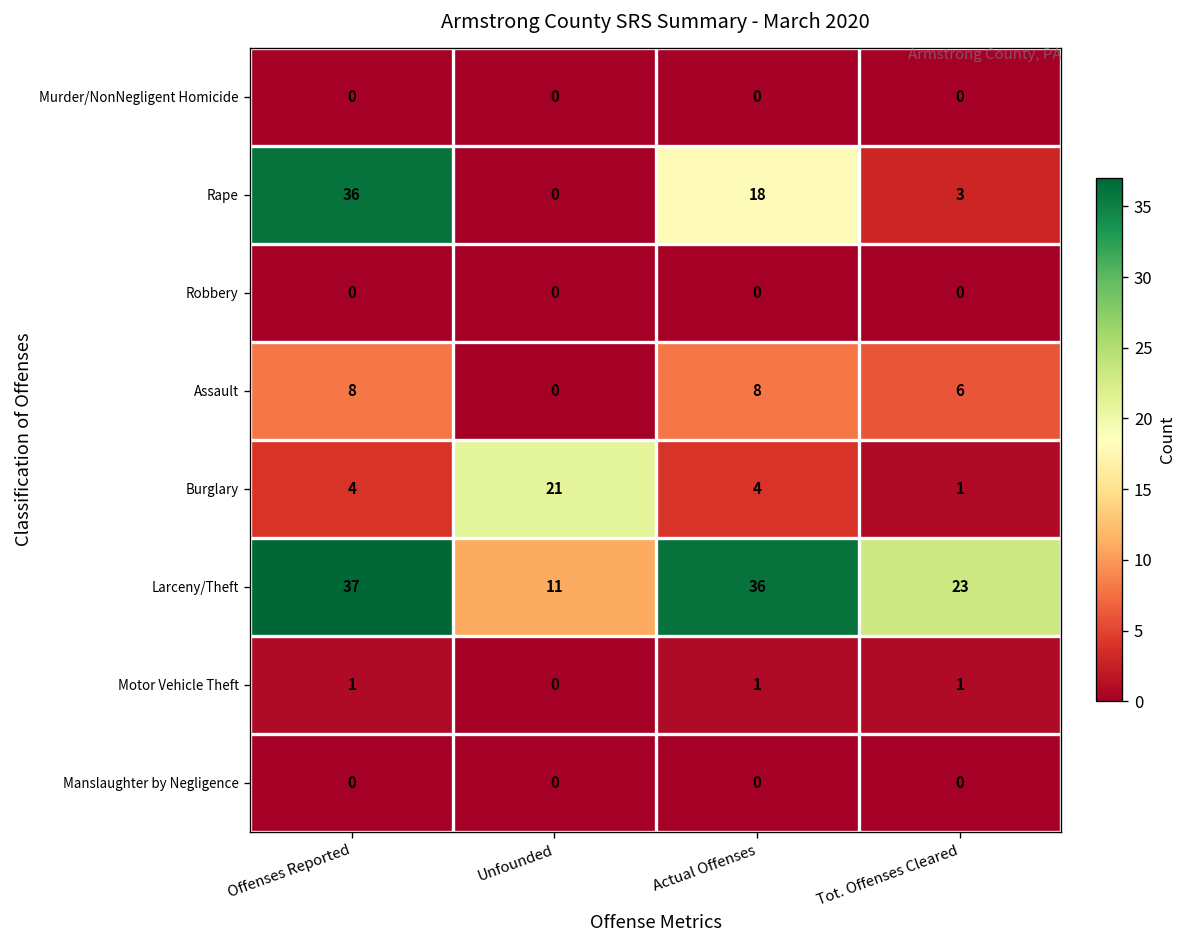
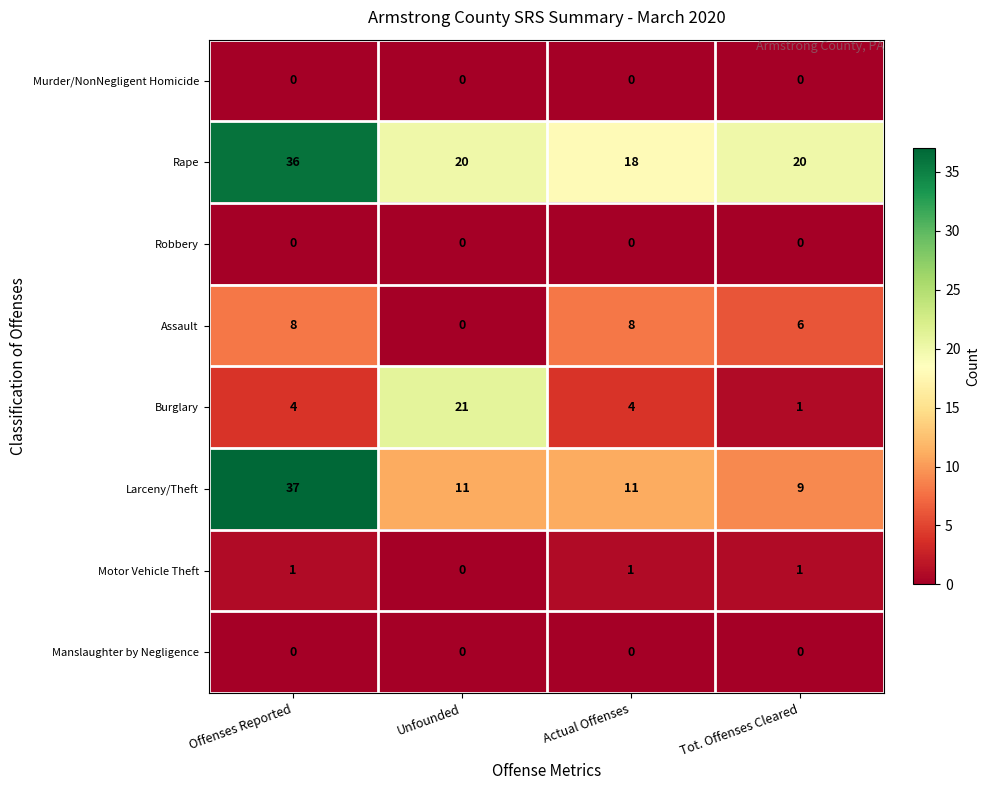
  {
    "Murder/NonNegligent Homicide": {
      "Offenses Reported": 0,
      "Unfounded": 0,
      "Actual Offenses": 0
    },
    "Rape": {
      "Offenses Reported": 36,
-     "Unfounded": 0,
+     "Unfounded": 20,
      "Actual Offenses": 18,
-     "Tot. Offenses Cleared": 3
+     "Tot. Offenses Cleared": 20
    },
    "Robbery": {
      "Offenses Reported": 0,
      "Unfounded": 0,
      "Actual Offenses": 0,
      "Tot. Offenses Cleared": 0
    },
    "Assault": {
      "Offenses Reported": 8,
      "Unfounded": 0,
      "Actual Offenses": 8,
      "Tot. Offenses Cleared": 6
    },
    "Burglary": {
      "Offenses Reported": 4,
      "Unfounded": 21,
      "Actual Offenses": 4,
      "Tot. Offenses Cleared": 1
    },
    "Larceny/Theft": {
      "Offenses Reported": 37,
      "Unfounded": 11,
-     "Actual Offenses": 36,
-     "Tot. Offenses Cleared": 23
+     "Actual Offenses": 11,
+     "Tot. Offenses Cleared": 9
    },
    "Motor Vehicle Theft": {
      "Offenses Reported": 1,
      "Unfounded": 0,
      "Actual Offenses": 1,
      "Tot. Offenses Cleared": 1
    },
    "Manslaughter by Negligence": {
      "Offenses Reported": 0,
      "Unfounded": 0,
      "Actual Offenses": 0,
      "Tot. Offenses Cleared": 0
    }
  }
